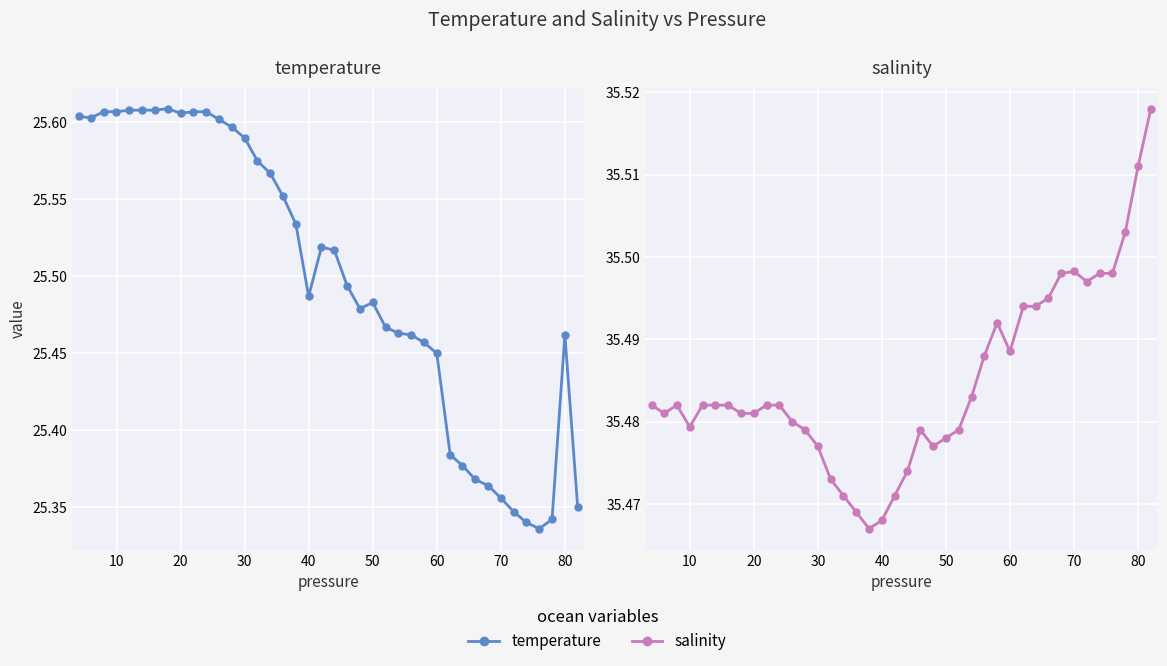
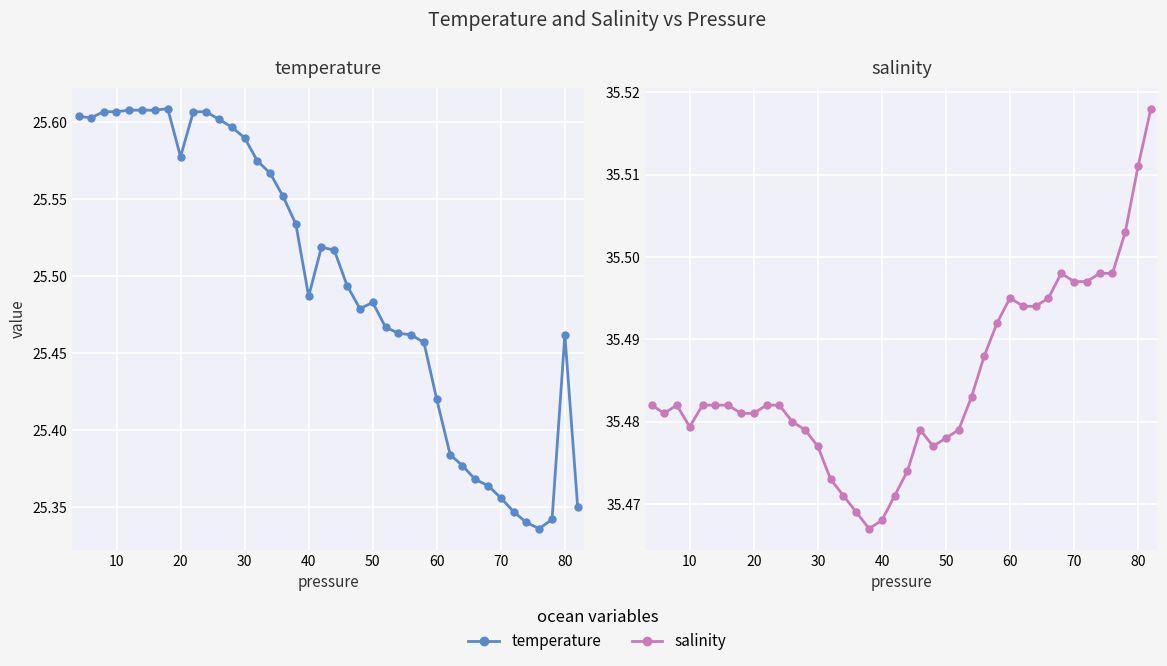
  {
    "temperature": {
      "10": 25.607,
-     "20": 25.606,
+     "20": 25.578,
      "30": 25.590,
      "40": 25.487,
      "50": 25.483,
-     "60": 25.45,
+     "60": 25.42,
      "70": 25.356,
      "80": 25.462
    },
    "salinity": {
      "10": 35.479,
      "20": 35.481,
      "30": 35.477,
      "40": 35.468,
      "50": 35.478,
-     "60": 35.489,
-     "70": 35.498,
+     "60": 35.495,
+     "70": 35.497,
      "80": 35.511
    }
  }
